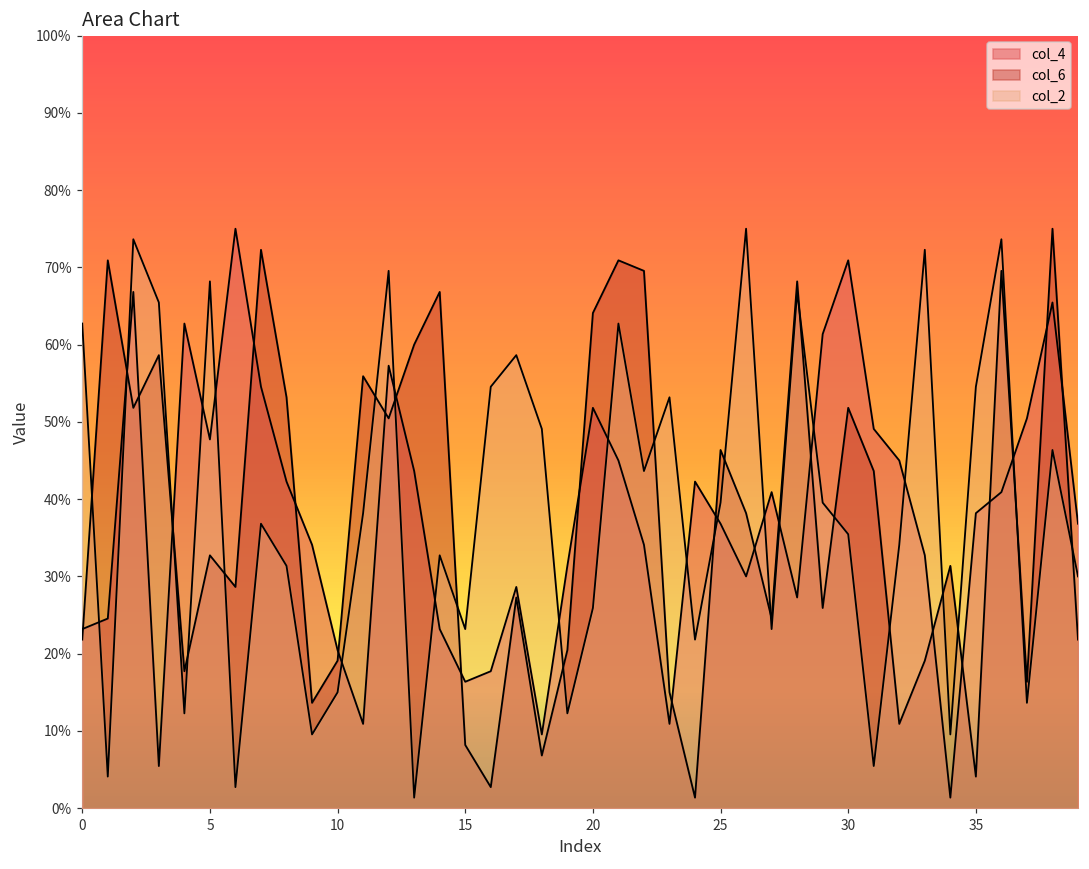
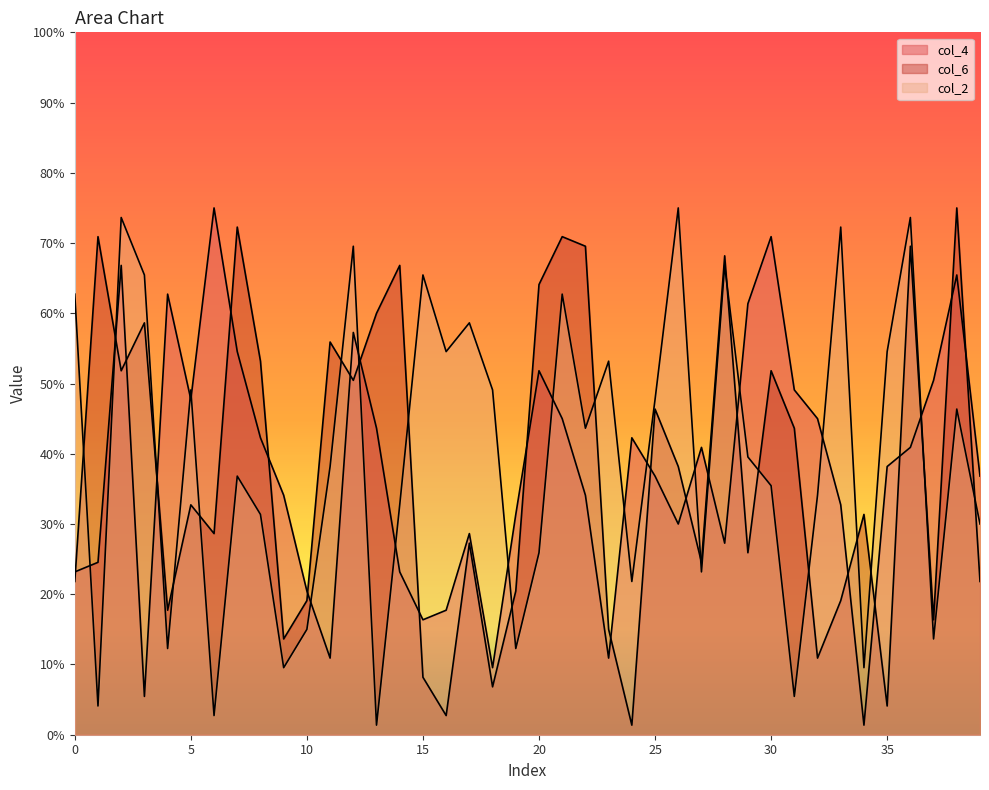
  {
    "col_2": {
      "0": "63%",
-     "5": "68%",
+     "5": "49%",
      "10": "15%",
-     "15": "23%",
+     "15": "65%",
      "20": "26%",
-     "25": "40%",
+     "25": "48%",
      "30": "35%",
      "35": "55%"
    }
  }
